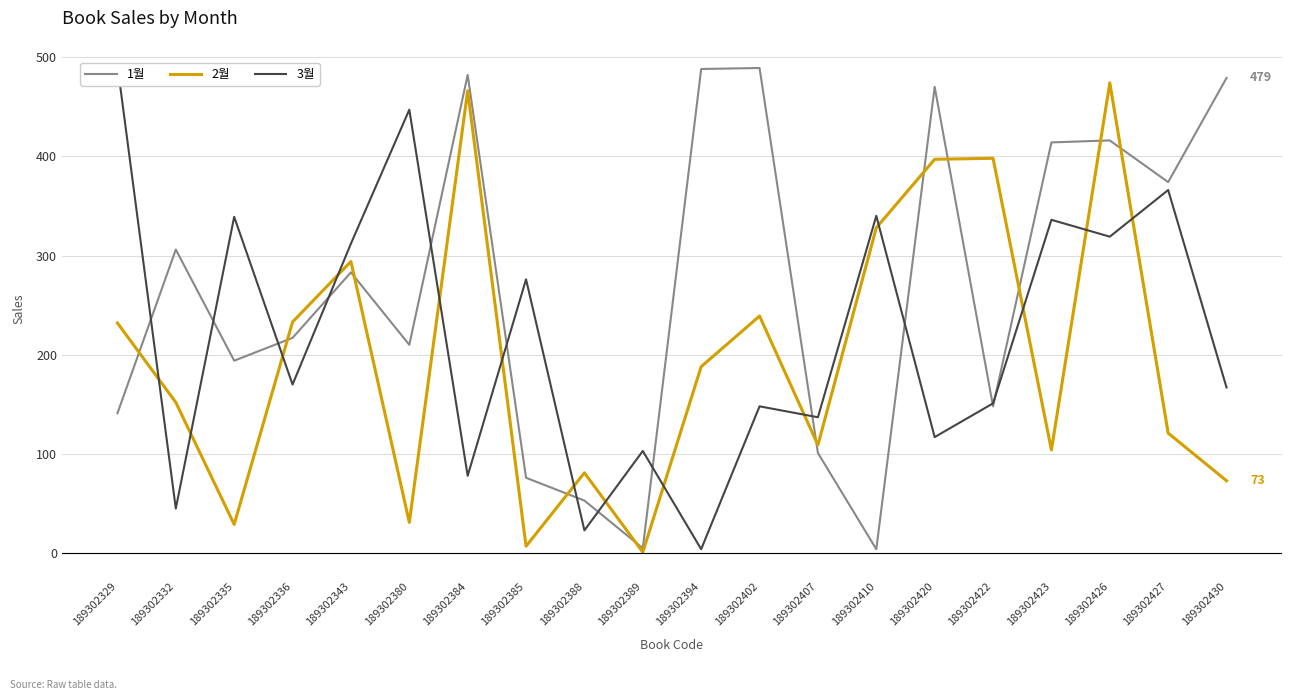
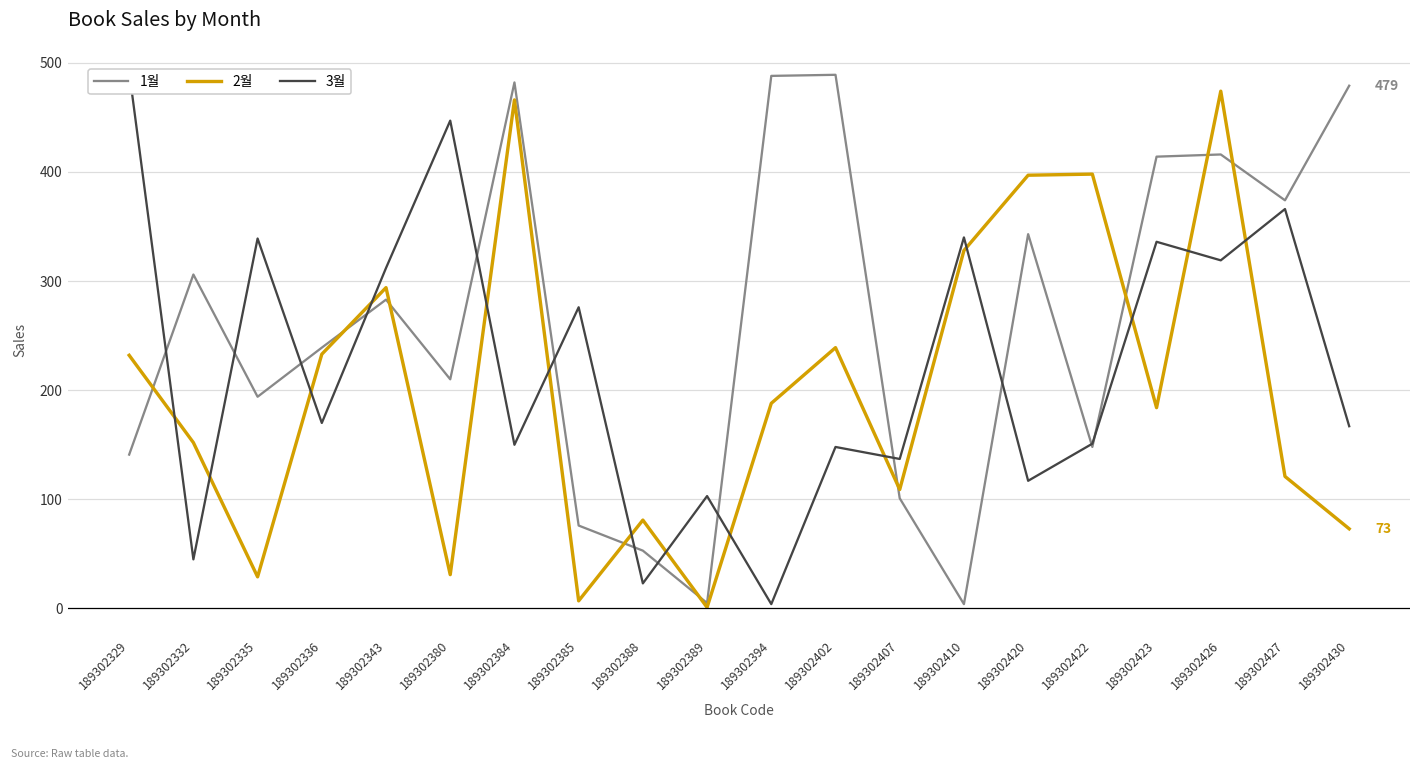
  {
    "1월": {
      "189302329": 140,
      "189302332": 310,
      "189302335": 190,
-     "189302336": 220,
+     "189302336": 240,
      "189302343": 280,
      "189302380": 210,
      "189302384": 480,
      "189302385": 80,
      "189302388": 50,
      "189302389": 10,
      "189302394": 490,
      "189302402": 490,
      "189302407": 100,
      "189302410": 0,
-     "189302420": 470,
+     "189302420": 340,
      "189302422": 150,
      "189302423": 410,
      "189302426": 420,
      "189302427": 370
    },
    "2월": {
      "189302329": 230,
      "189302332": 150,
      "189302335": 30,
      "189302336": 230,
      "189302343": 290,
      "189302380": 30,
      "189302384": 470,
      "189302385": 10,
      "189302388": 80,
      "189302389": 0,
      "189302394": 190,
      "189302402": 240,
      "189302407": 110,
      "189302410": 330,
      "189302420": 400,
      "189302422": 400,
-     "189302423": 100,
+     "189302423": 180,
      "189302426": 470,
      "189302427": 120
    },
    "3월": {
      "189302332": 50,
      "189302335": 340,
      "189302336": 170,
      "189302343": 310,
      "189302380": 450,
-     "189302384": 80,
+     "189302384": 150,
      "189302385": 280,
      "189302388": 20,
      "189302389": 100,
      "189302394": 0,
      "189302402": 150,
      "189302407": 140,
      "189302410": 340,
      "189302420": 120,
      "189302422": 150,
      "189302423": 340,
      "189302426": 320,
      "189302427": 370,
      "189302430": 170
    }
  }
